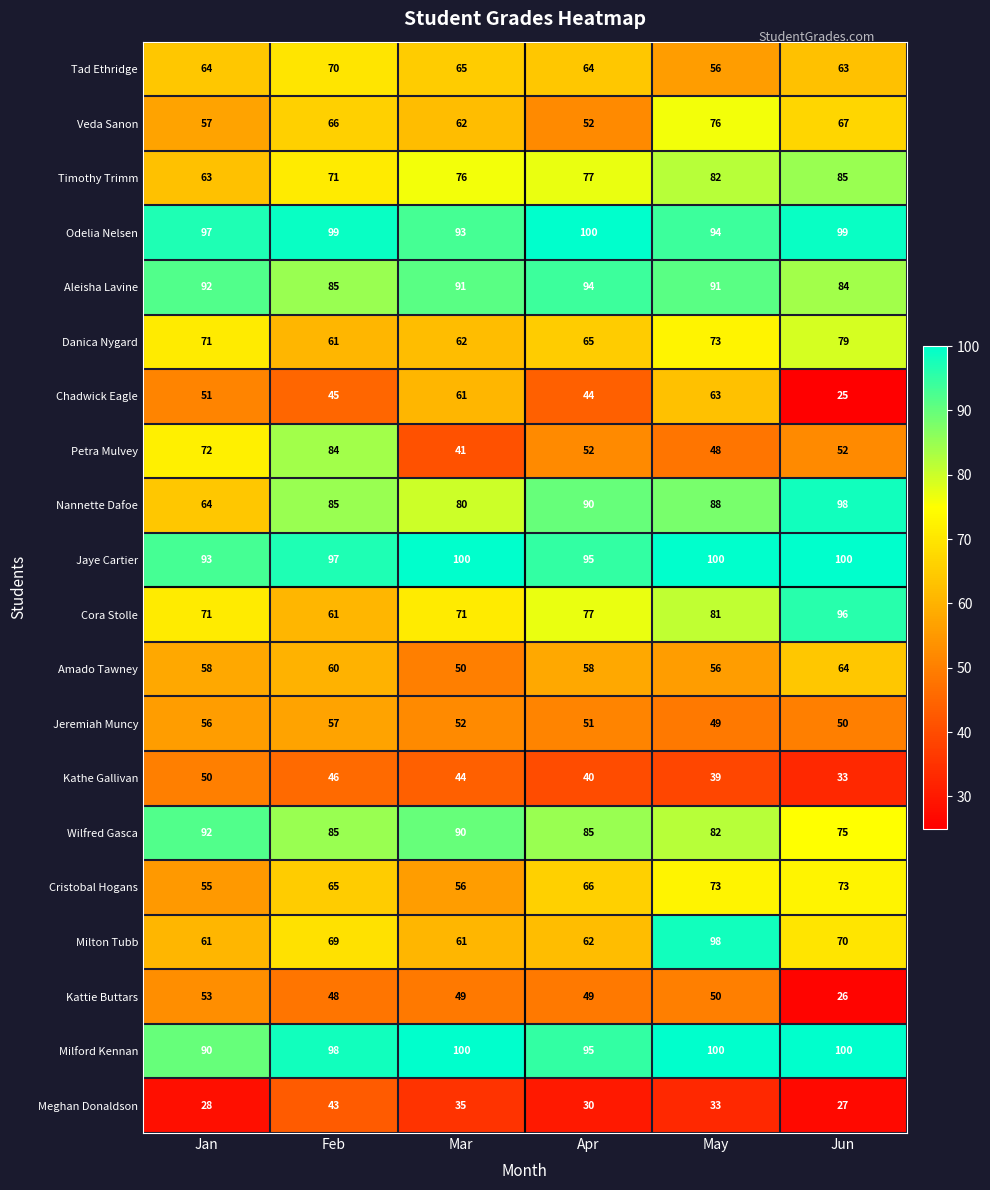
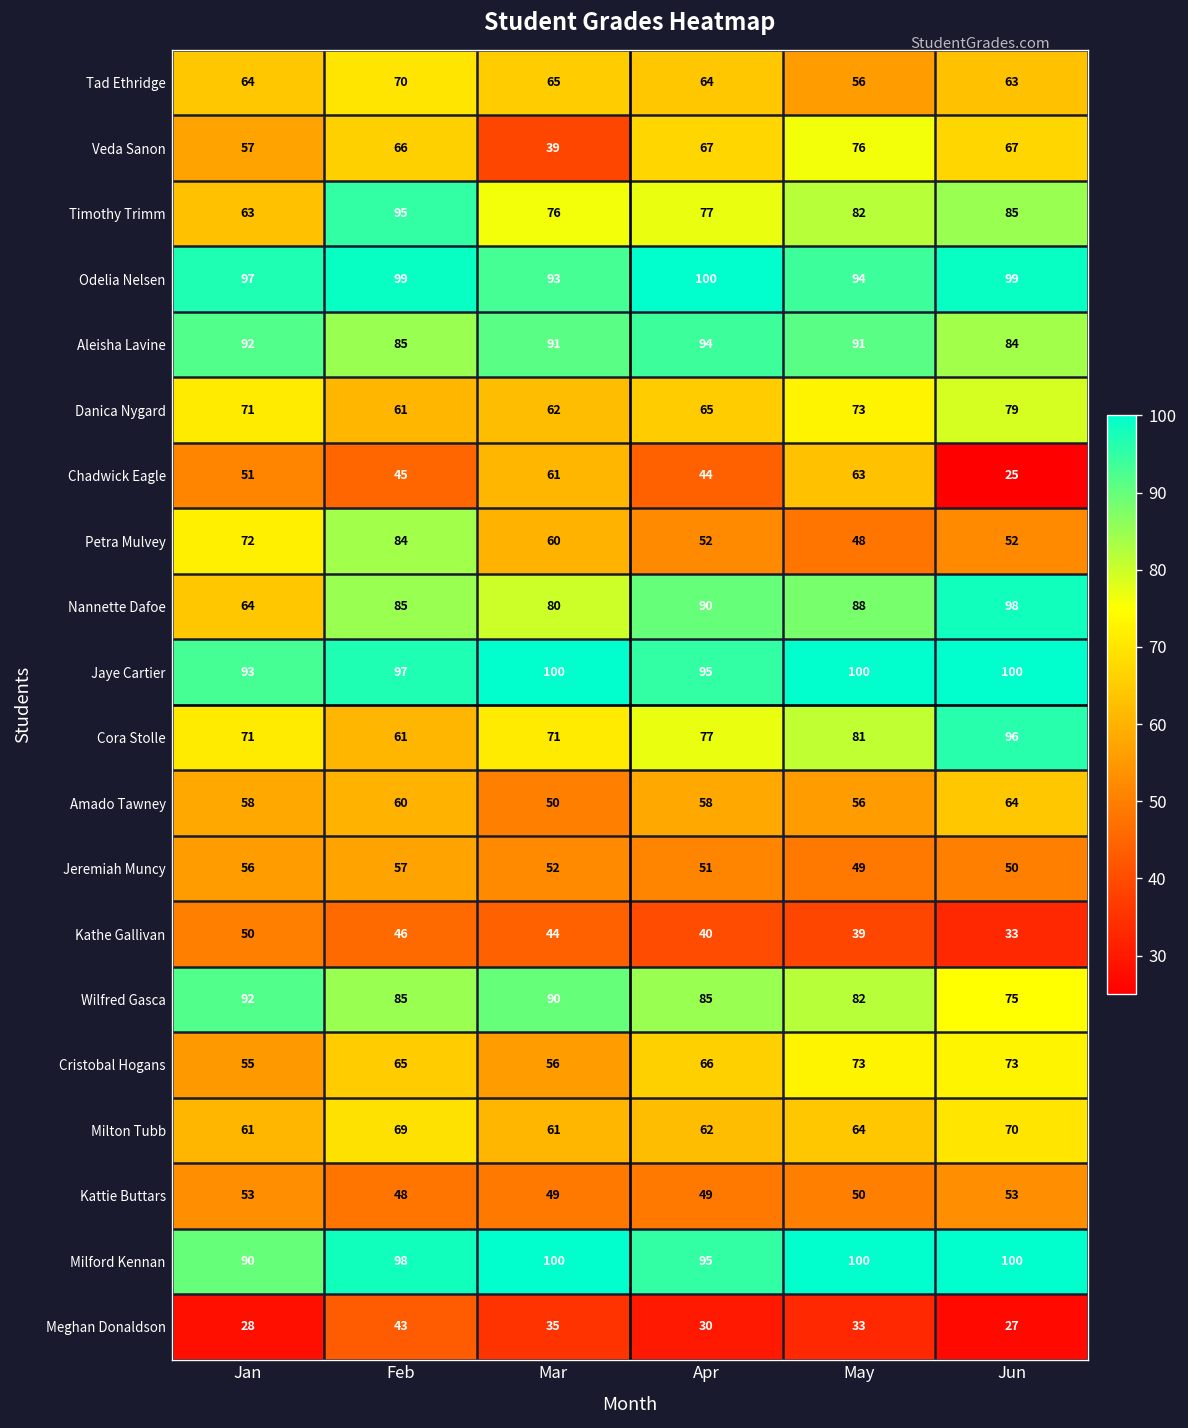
  {
    "Tad Ethridge": {
      "Jan": 64,
      "Feb": 70,
      "Mar": 65,
      "Apr": 64,
      "May": 56,
      "Jun": 63
    },
    "Veda Sanon": {
      "Jan": 57,
      "Feb": 66,
-     "Mar": 62,
-     "Apr": 52,
+     "Mar": 39,
+     "Apr": 67,
      "May": 76,
      "Jun": 67
    },
    "Timothy Trimm": {
      "Jan": 63,
-     "Feb": 71,
+     "Feb": 95,
      "Mar": 76,
      "Apr": 77,
      "May": 82,
      "Jun": 85
    },
    "Odelia Nelsen": {
      "Jan": 97,
      "Feb": 99,
      "Mar": 93,
      "Apr": 100,
      "May": 94,
      "Jun": 99
    },
    "Aleisha Lavine": {
      "Jan": 92,
      "Feb": 85,
      "Mar": 91,
      "Apr": 94,
      "May": 91,
      "Jun": 84
    },
    "Danica Nygard": {
      "Jan": 71,
      "Feb": 61,
      "Mar": 62,
      "Apr": 65,
      "May": 73,
      "Jun": 79
    },
    "Chadwick Eagle": {
      "Jan": 51,
      "Feb": 45,
      "Mar": 61,
      "Apr": 44,
      "May": 63,
      "Jun": 25
    },
    "Petra Mulvey": {
      "Jan": 72,
      "Feb": 84,
-     "Mar": 41,
+     "Mar": 60,
      "Apr": 52,
      "May": 48,
      "Jun": 52
    },
    "Nannette Dafoe": {
      "Jan": 64,
      "Feb": 85,
      "Mar": 80,
      "Apr": 90,
      "May": 88,
      "Jun": 98
    },
    "Jaye Cartier": {
      "Jan": 93,
      "Feb": 97,
      "Mar": 100,
      "Apr": 95,
      "May": 100,
      "Jun": 100
    },
    "Cora Stolle": {
      "Jan": 71,
      "Feb": 61,
      "Mar": 71,
      "Apr": 77,
      "May": 81,
      "Jun": 96
    },
    "Amado Tawney": {
      "Jan": 58,
      "Feb": 60,
      "Mar": 50,
      "Apr": 58,
      "May": 56,
      "Jun": 64
    },
    "Jeremiah Muncy": {
      "Jan": 56,
      "Feb": 57,
      "Mar": 52,
      "Apr": 51,
      "May": 49,
      "Jun": 50
    },
    "Kathe Gallivan": {
      "Jan": 50,
      "Feb": 46,
      "Mar": 44,
      "Apr": 40,
      "May": 39,
      "Jun": 33
    },
    "Wilfred Gasca": {
      "Jan": 92,
      "Feb": 85,
      "Mar": 90,
      "Apr": 85,
      "May": 82,
      "Jun": 75
    },
    "Cristobal Hogans": {
      "Jan": 55,
      "Feb": 65,
      "Mar": 56,
      "Apr": 66,
      "May": 73,
      "Jun": 73
    },
    "Milton Tubb": {
      "Jan": 61,
      "Feb": 69,
      "Mar": 61,
      "Apr": 62,
-     "May": 98,
+     "May": 64,
      "Jun": 70
    },
    "Kattie Buttars": {
      "Jan": 53,
      "Feb": 48,
      "Mar": 49,
      "Apr": 49,
      "May": 50,
-     "Jun": 26
+     "Jun": 53
    },
    "Milford Kennan": {
      "Jan": 90,
      "Feb": 98,
      "Mar": 100,
      "Apr": 95,
      "May": 100,
      "Jun": 100
    },
    "Meghan Donaldson": {
      "Jan": 28,
      "Feb": 43,
      "Mar": 35,
      "Apr": 30,
      "May": 33,
      "Jun": 27
    }
  }
